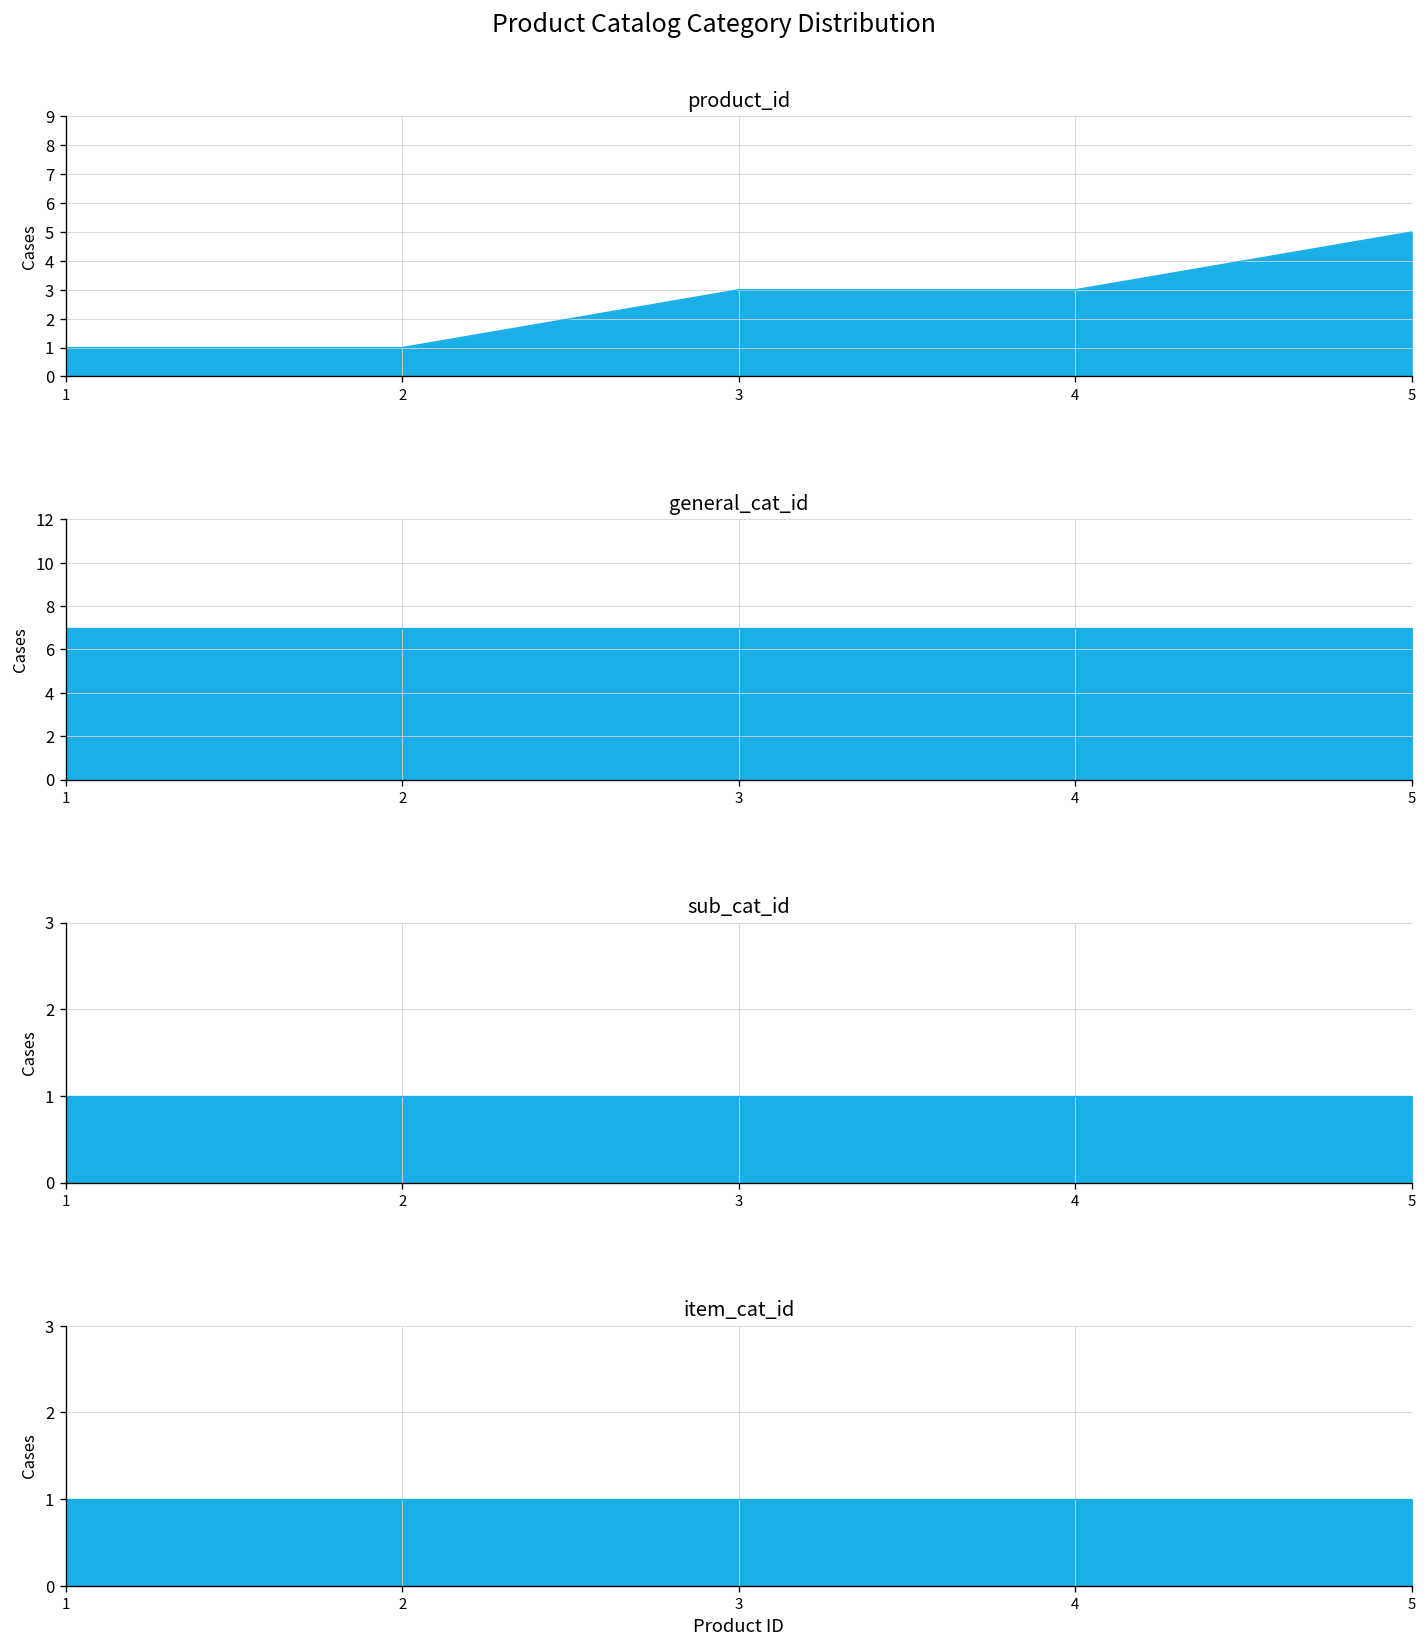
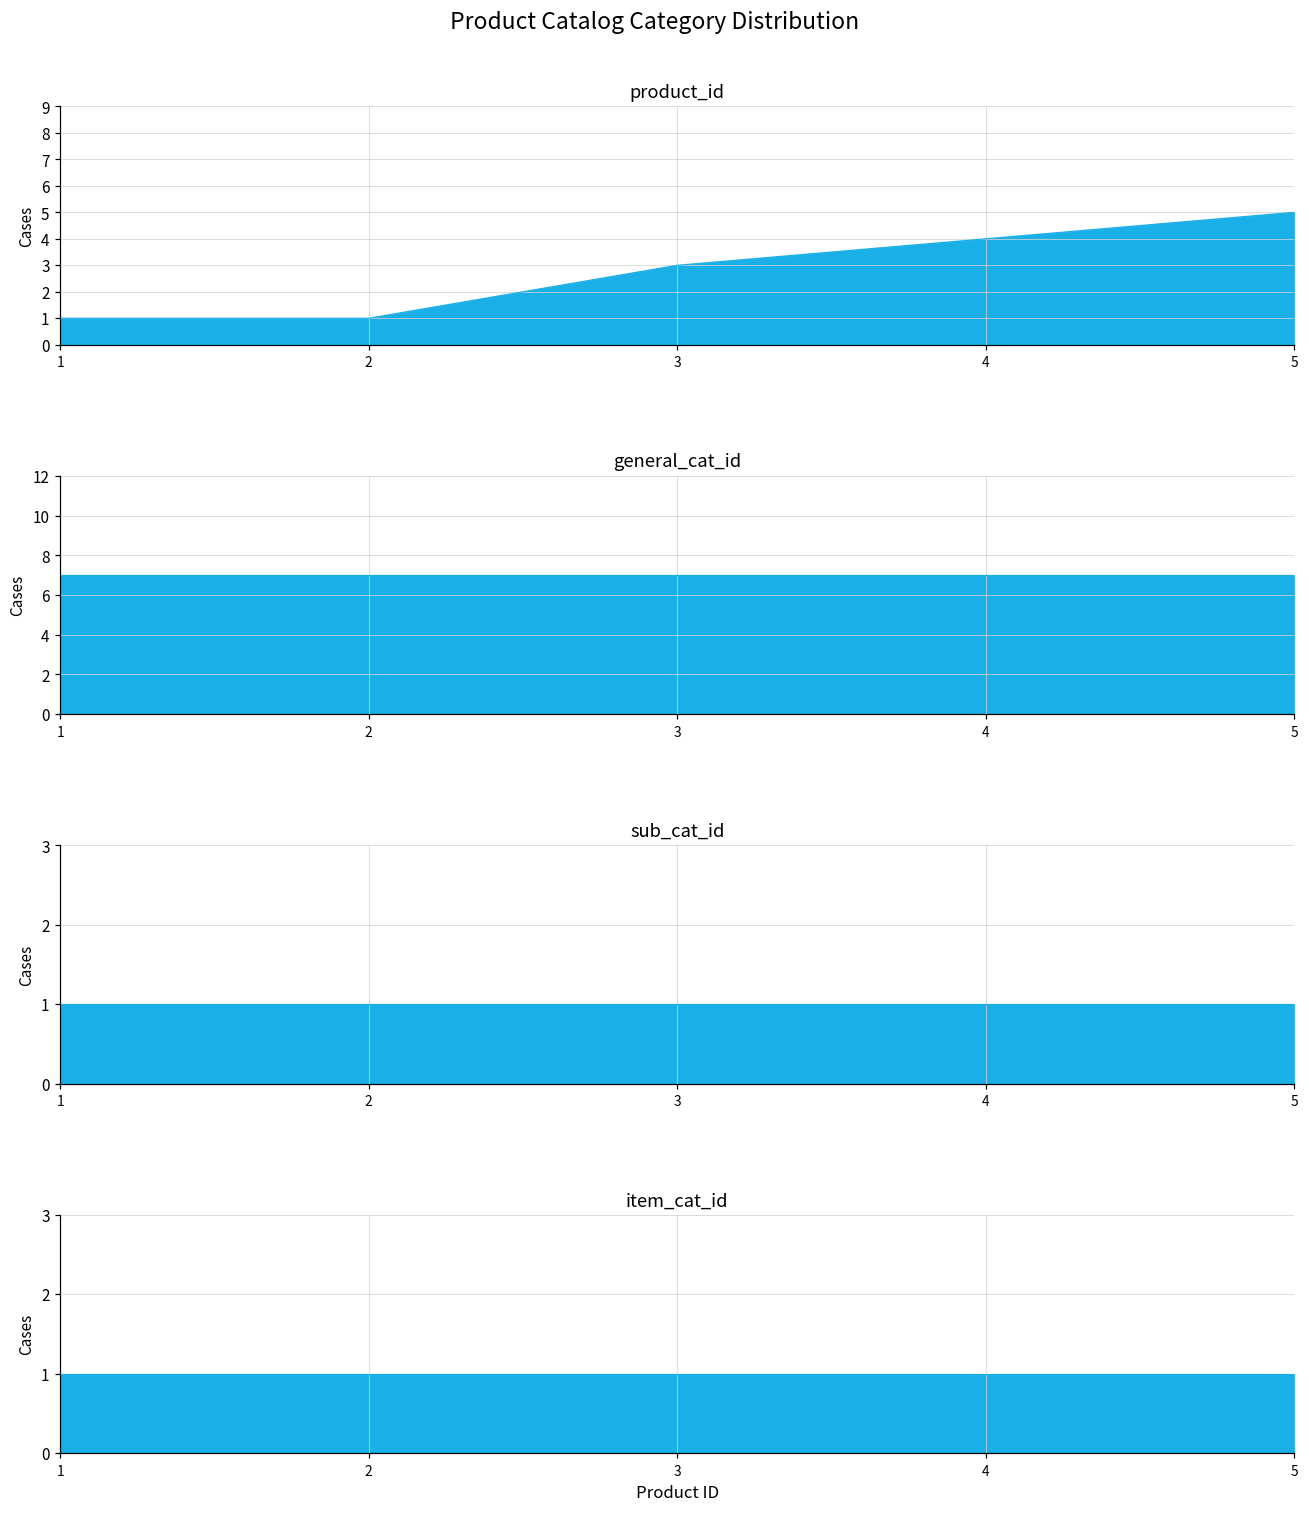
  {
    "product_id": {
      "1": 1,
      "2": 1,
      "3": 3,
-     "4": 3,
+     "4": 4,
      "5": 5
    },
    "general_cat_id": {
      "1": 7.0,
      "2": 7.0,
      "3": 7.0,
      "4": 7.0,
      "5": 7.0
    },
    "sub_cat_id": {
      "1": 1.0,
      "2": 1.0,
      "3": 1.0,
      "4": 1.0,
      "5": 1.0
    },
    "item_cat_id": {
      "1": 1.0,
      "2": 1.0,
      "3": 1.0,
      "4": 1.0,
      "5": 1.0
    }
  }
